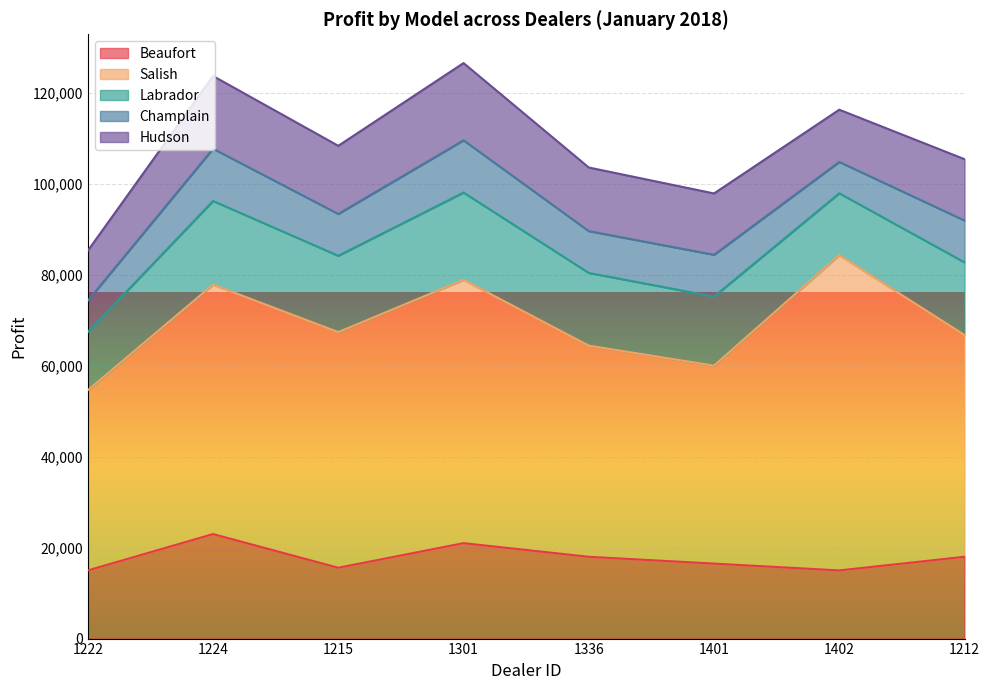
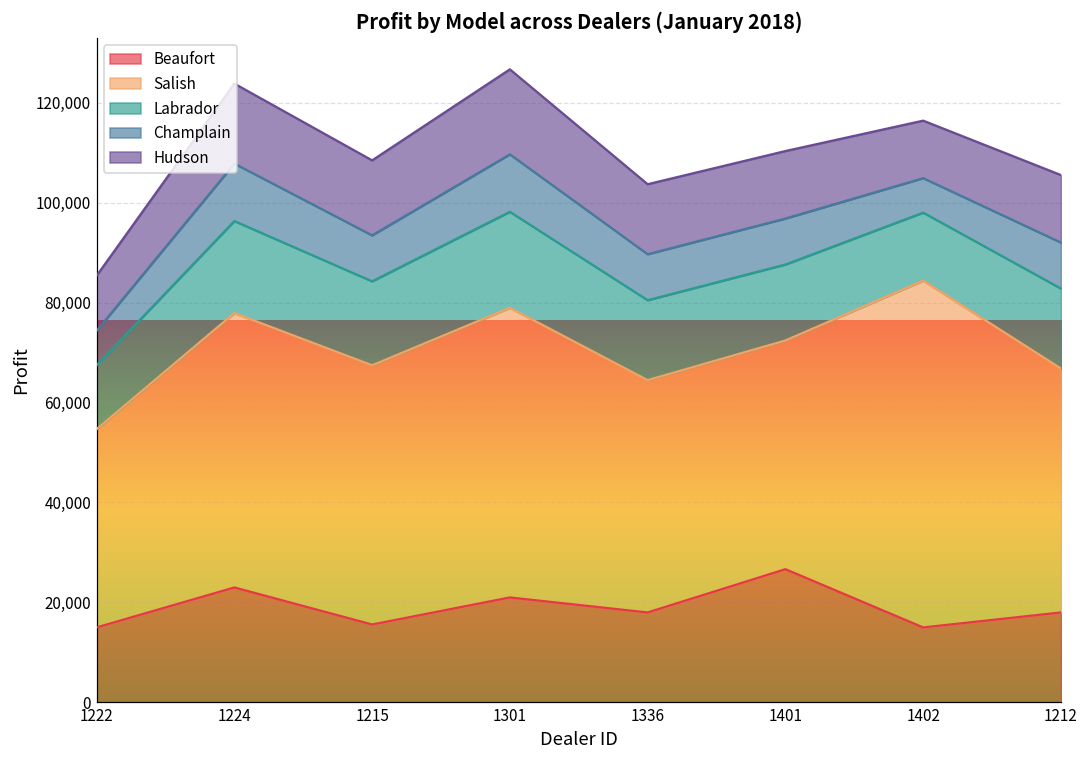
  {
    "Beaufort": {
      "1222": "15,000",
      "1224": "23,000",
      "1215": "16,000",
      "1301": "21,000",
      "1336": "18,000",
-     "1401": "17,000",
+     "1401": "27,000",
      "1402": "15,000",
      "1212": "18,000"
    },
    "Salish": {
      "1222": "40,000",
      "1224": "55,000",
      "1215": "52,000",
      "1301": "58,000",
      "1336": "46,000",
-     "1401": "44,000",
+     "1401": "46,000",
      "1402": "69,000",
      "1212": "49,000"
    }
  }
